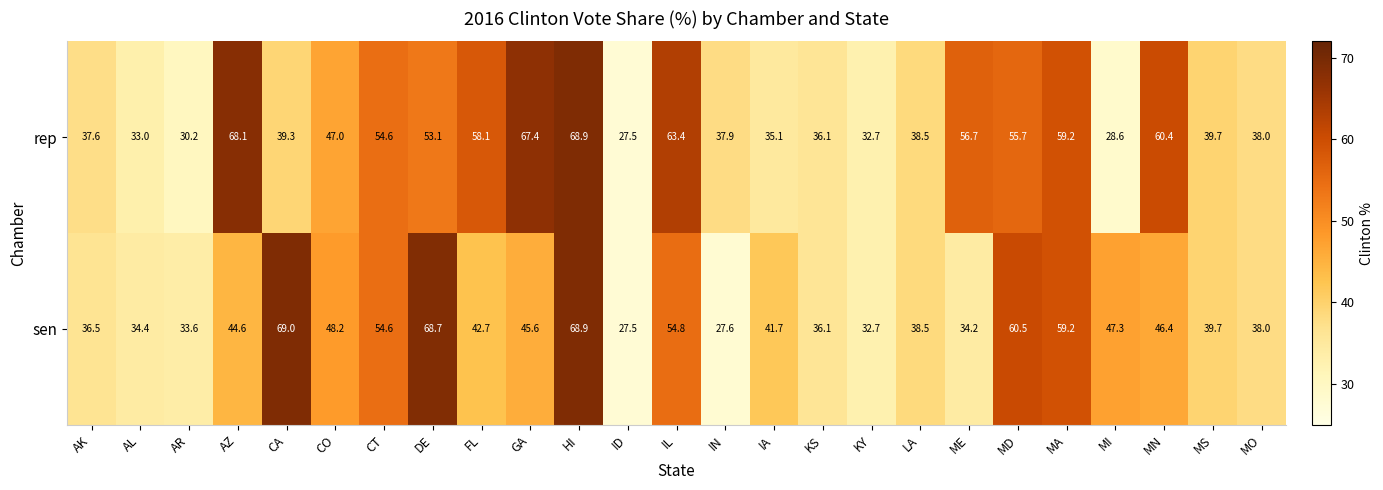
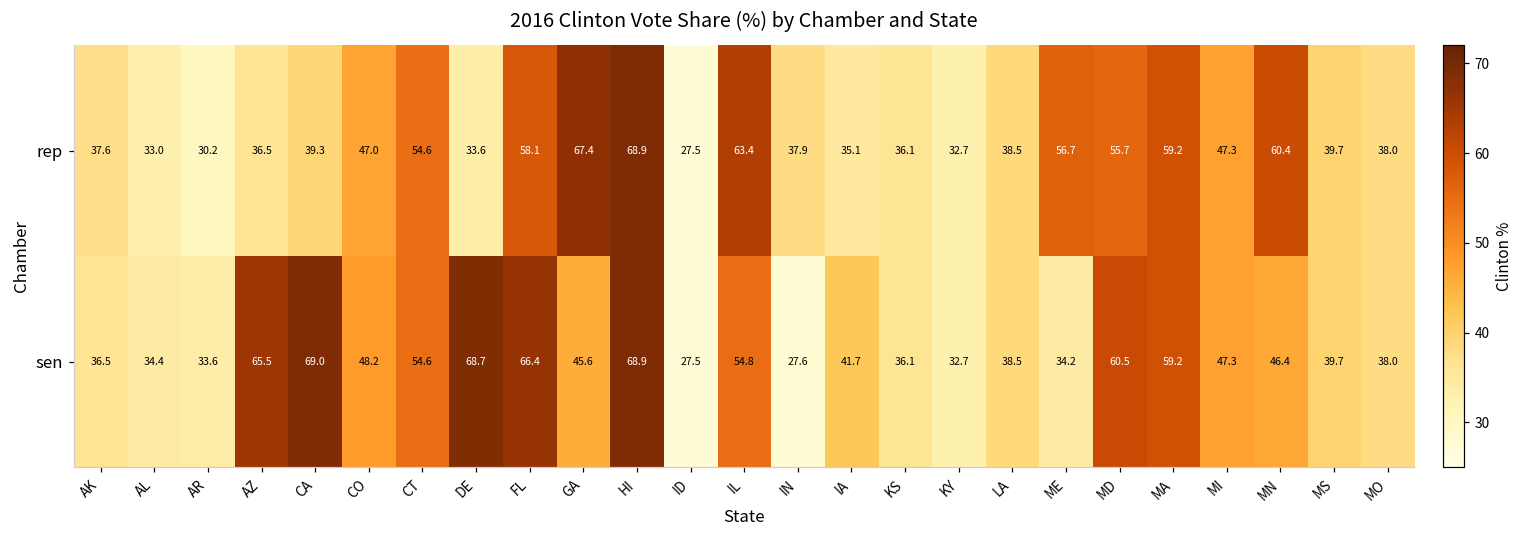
  {
    "rep": {
      "AK": 37.6,
      "AL": 33.0,
      "AR": 30.2,
-     "AZ": 68.1,
+     "AZ": 36.5,
      "CA": 39.3,
      "CO": 47.0,
      "CT": 54.6,
-     "DE": 53.1,
+     "DE": 33.6,
      "FL": 58.1,
      "GA": 67.4,
      "HI": 68.9,
      "ID": 27.5,
      "IL": 63.4,
      "IN": 37.9,
      "IA": 35.1,
      "KS": 36.1,
      "KY": 32.7,
      "LA": 38.5,
      "ME": 56.7,
      "MD": 55.7,
      "MA": 59.2,
-     "MI": 28.6,
+     "MI": 47.3,
      "MN": 60.4,
      "MS": 39.7,
      "MO": 38.0
    },
    "sen": {
      "AK": 36.5,
      "AL": 34.4,
      "AR": 33.6,
-     "AZ": 44.6,
+     "AZ": 65.5,
      "CA": 69.0,
      "CO": 48.2,
      "CT": 54.6,
      "DE": 68.7,
-     "FL": 42.7,
+     "FL": 66.4,
      "GA": 45.6,
      "HI": 68.9,
      "ID": 27.5,
      "IL": 54.8,
      "IN": 27.6,
      "IA": 41.7,
      "KS": 36.1,
      "KY": 32.7,
      "LA": 38.5,
      "ME": 34.2,
      "MD": 60.5,
      "MA": 59.2,
      "MI": 47.3,
      "MN": 46.4,
      "MS": 39.7,
      "MO": 38.0
    }
  }
